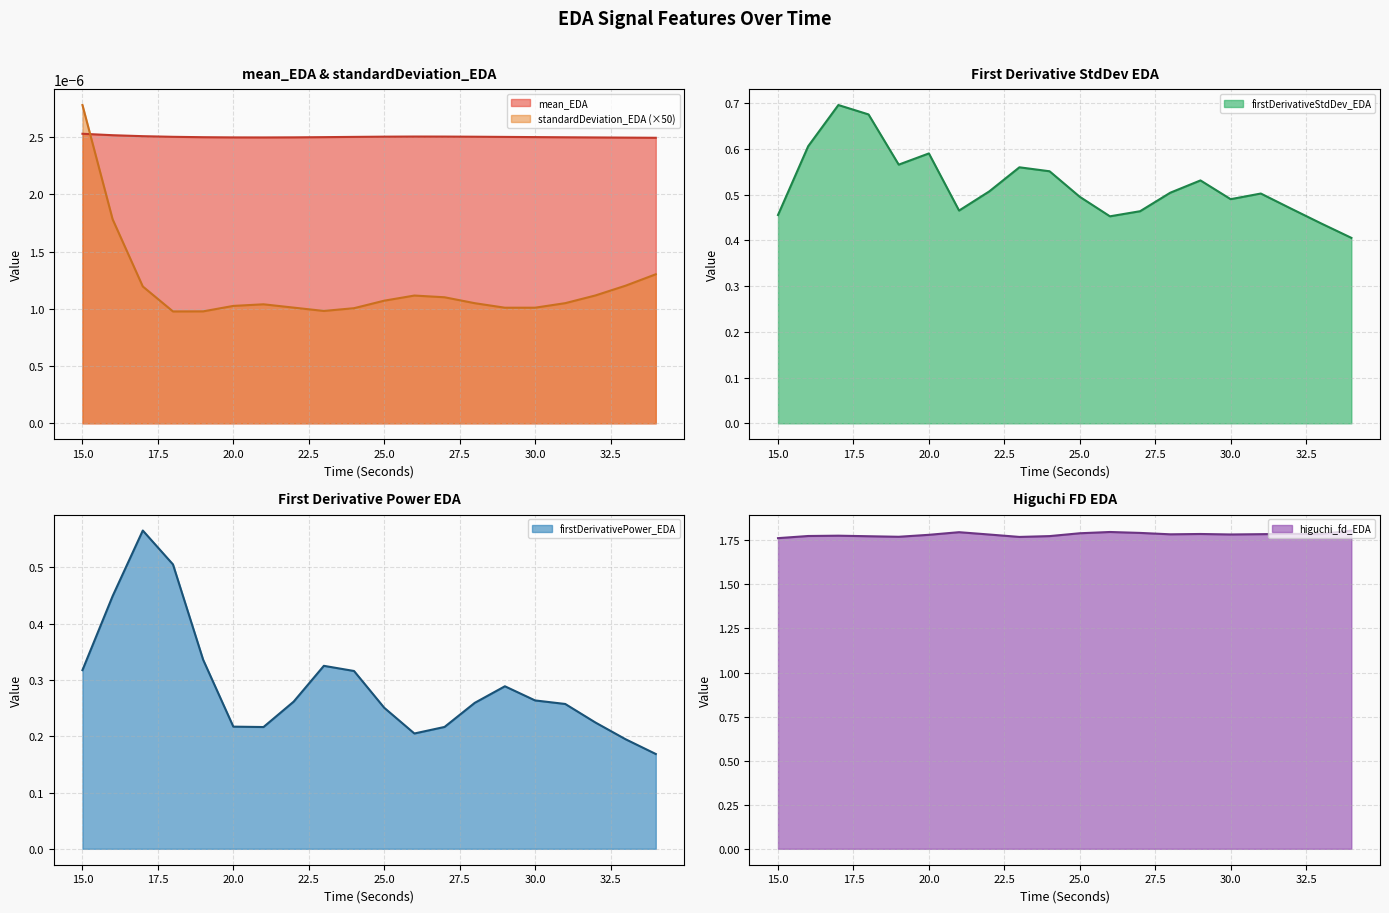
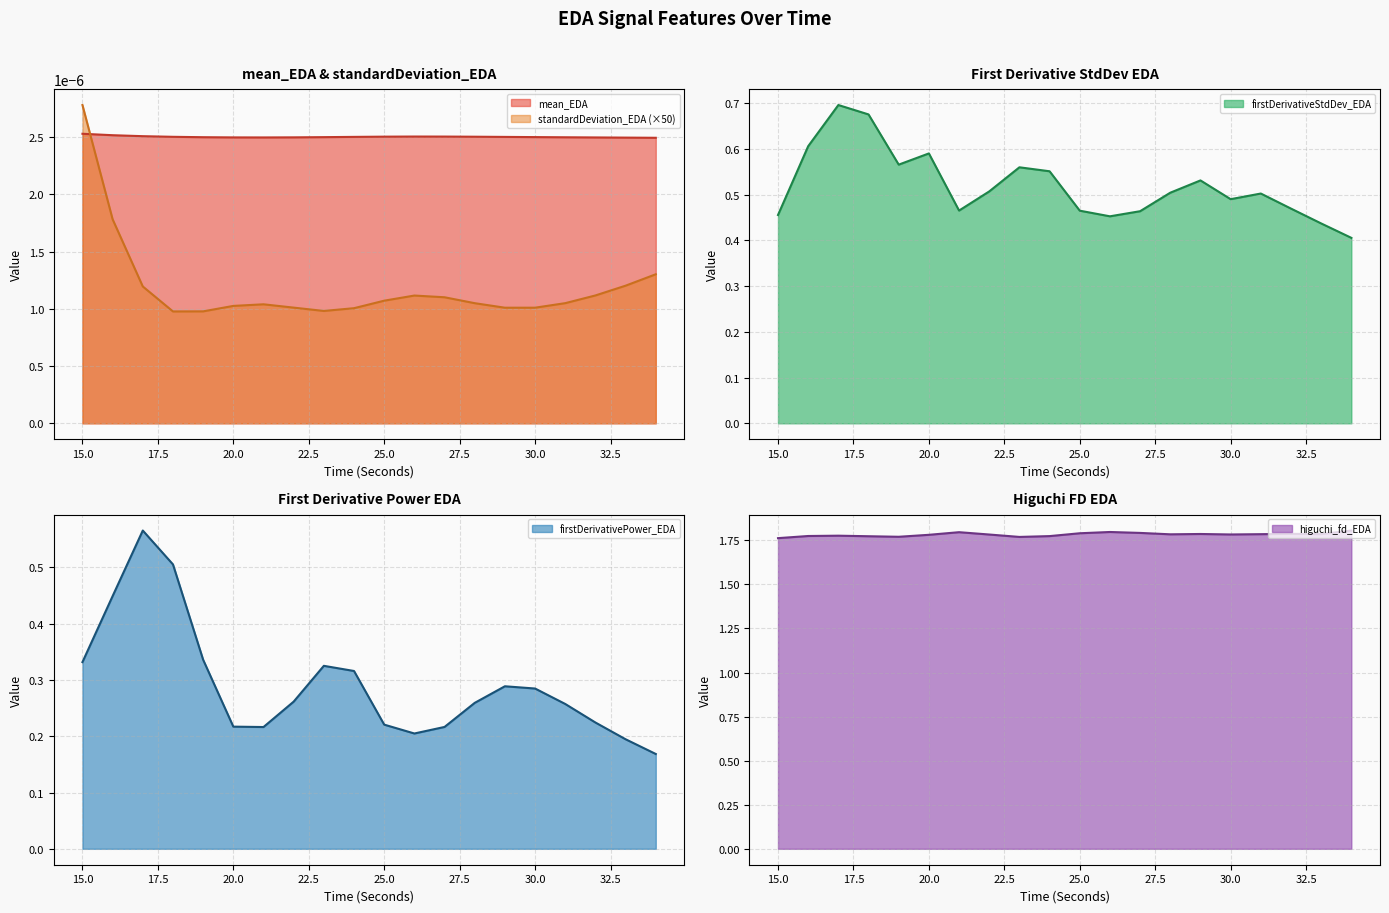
  {
    "First Derivative StdDev EDA": {
      "15.0": 0.46,
      "20.0": 0.59,
-     "25.0": 0.50,
+     "25.0": 0.46,
      "30.0": 0.49
    },
    "First Derivative Power EDA": {
-     "15.0": 0.32,
+     "15.0": 0.33,
      "20.0": 0.22,
-     "25.0": 0.25,
-     "30.0": 0.26
+     "25.0": 0.22,
+     "30.0": 0.28
    },
    "Higuchi FD EDA": {
      "15.0": 1.76,
      "20.0": 1.78,
      "25.0": 1.79,
      "30.0": 1.78
    }
  }
